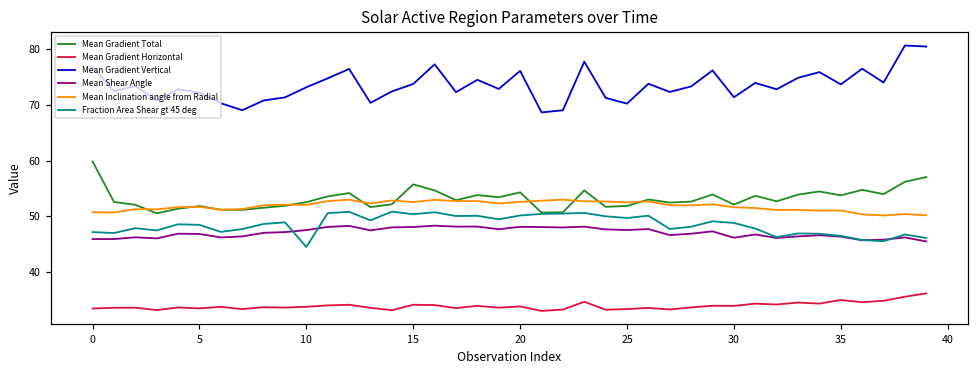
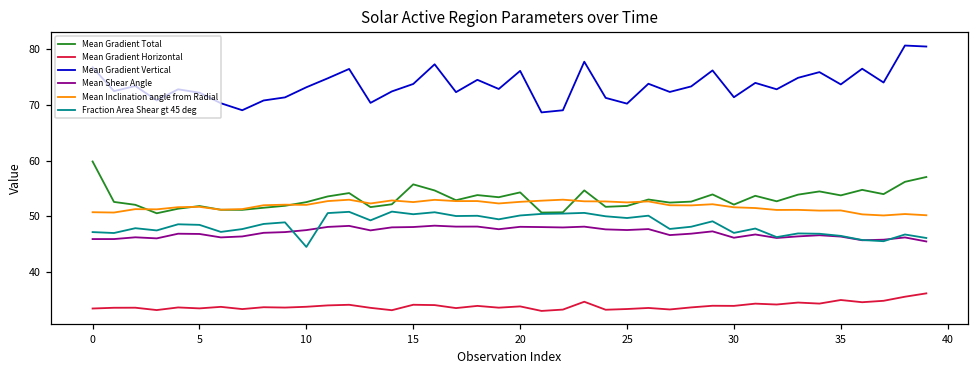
  {
    "Mean Gradient Total": {
      "0": 60,
      "15": 56,
      "20": 54,
      "25": 52,
      "35": 54
    },
    "Mean Gradient Horizontal": {
      "0": 33,
      "5": 33,
      "10": 34,
      "15": 34,
      "20": 34,
      "25": 33,
      "30": 34,
      "35": 35
    },
    "Mean Gradient Vertical": {
      "10": 73,
      "15": 74,
      "20": 76,
      "25": 70,
      "30": 71,
      "35": 74
    },
    "Mean Shear Angle": {
      "0": 46,
      "5": 47,
      "10": 48,
      "15": 48,
      "20": 48,
      "25": 48,
      "30": 46
    },
    "Mean Inclination angle from Radial": {
      "0": 51,
      "15": 53,
      "20": 53,
      "25": 52,
      "35": 51
    },
    "Fraction Area Shear gt 45 deg": {
      "0": 47,
      "5": 48,
      "10": 44,
      "15": 50,
      "20": 50,
      "25": 50,
-     "30": 49
+     "30": 47
    }
  }
